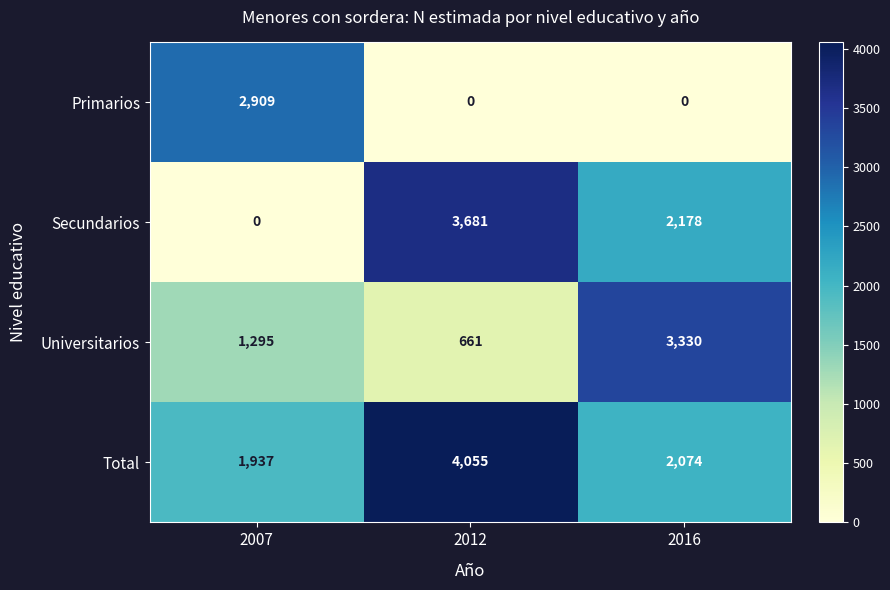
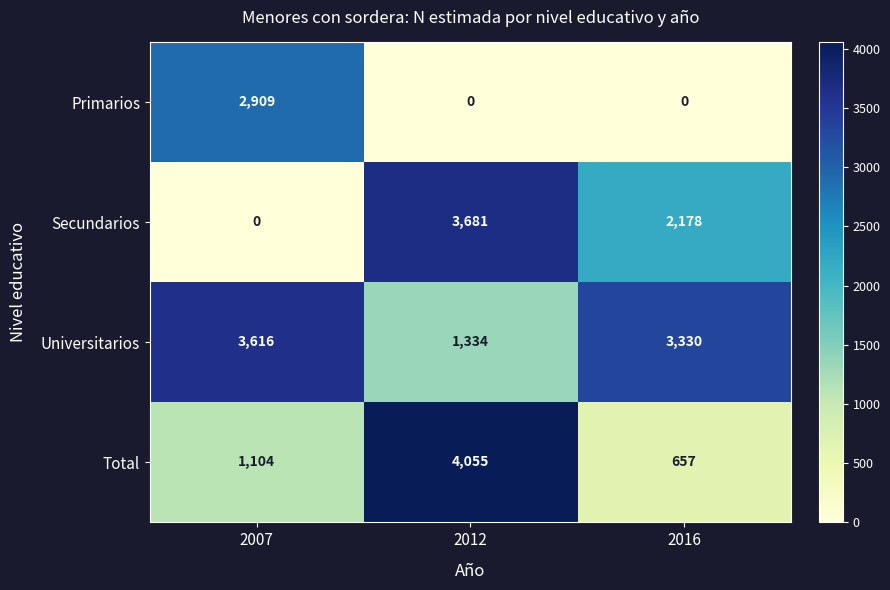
  {
    "Primarios": {
      "2007": "2,909",
      "2012": "0",
      "2016": "0"
    },
    "Secundarios": {
      "2007": "0",
      "2012": "3,681",
      "2016": "2,178"
    },
    "Universitarios": {
-     "2007": "1,295",
-     "2012": "661",
+     "2007": "3,616",
+     "2012": "1,334",
      "2016": "3,330"
    },
    "Total": {
-     "2007": "1,937",
+     "2007": "1,104",
      "2012": "4,055",
-     "2016": "2,074"
+     "2016": "657"
    }
  }
